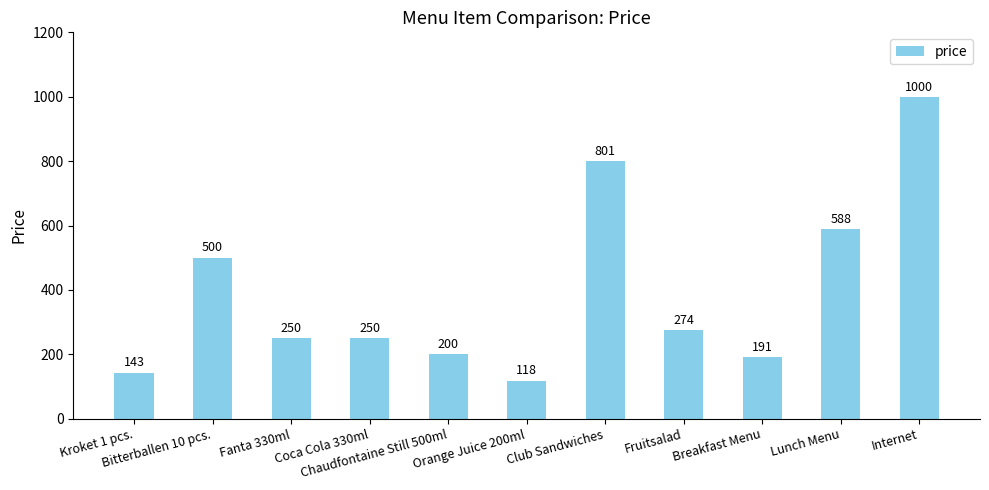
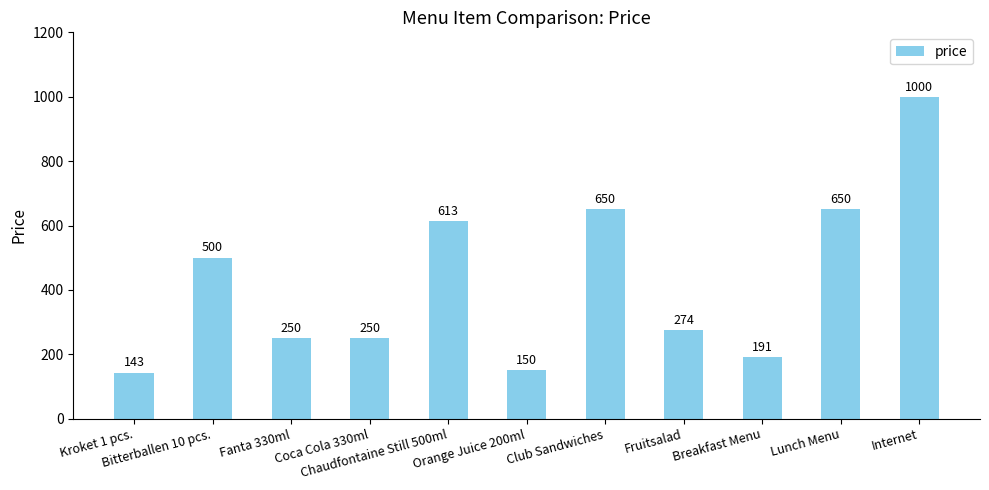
  {
    "Kroket 1 pcs.": 143,
    "Bitterballen 10 pcs.": 500,
    "Fanta 330ml": 250,
    "Coca Cola 330ml": 250,
-   "Chaudfontaine Still 500ml": 200,
-   "Orange Juice 200ml": 118,
-   "Club Sandwiches": 801,
+   "Chaudfontaine Still 500ml": 613,
+   "Orange Juice 200ml": 150,
+   "Club Sandwiches": 650,
    "Fruitsalad": 274,
    "Breakfast Menu": 191,
-   "Lunch Menu": 588,
+   "Lunch Menu": 650,
    "Internet": 1000
  }
